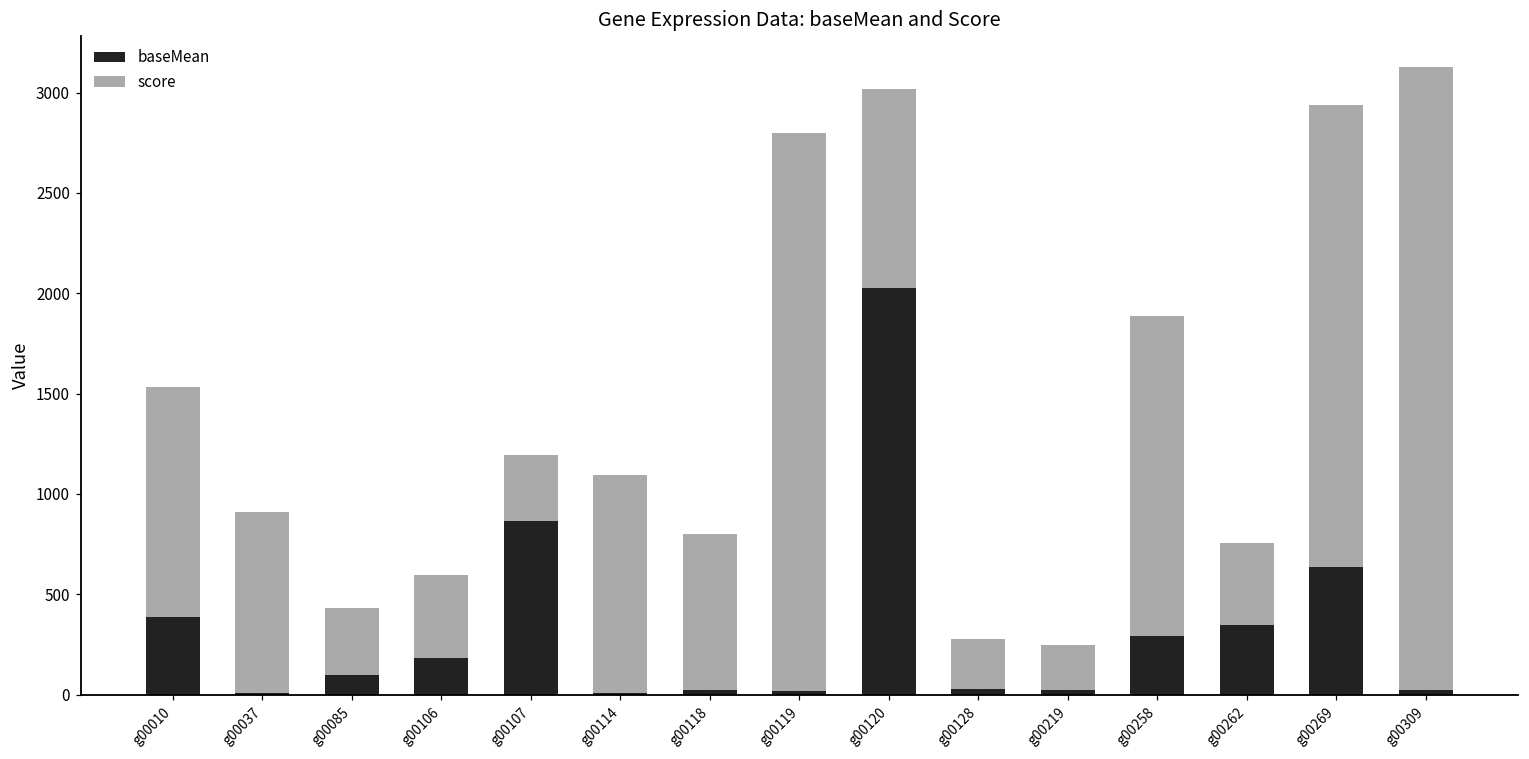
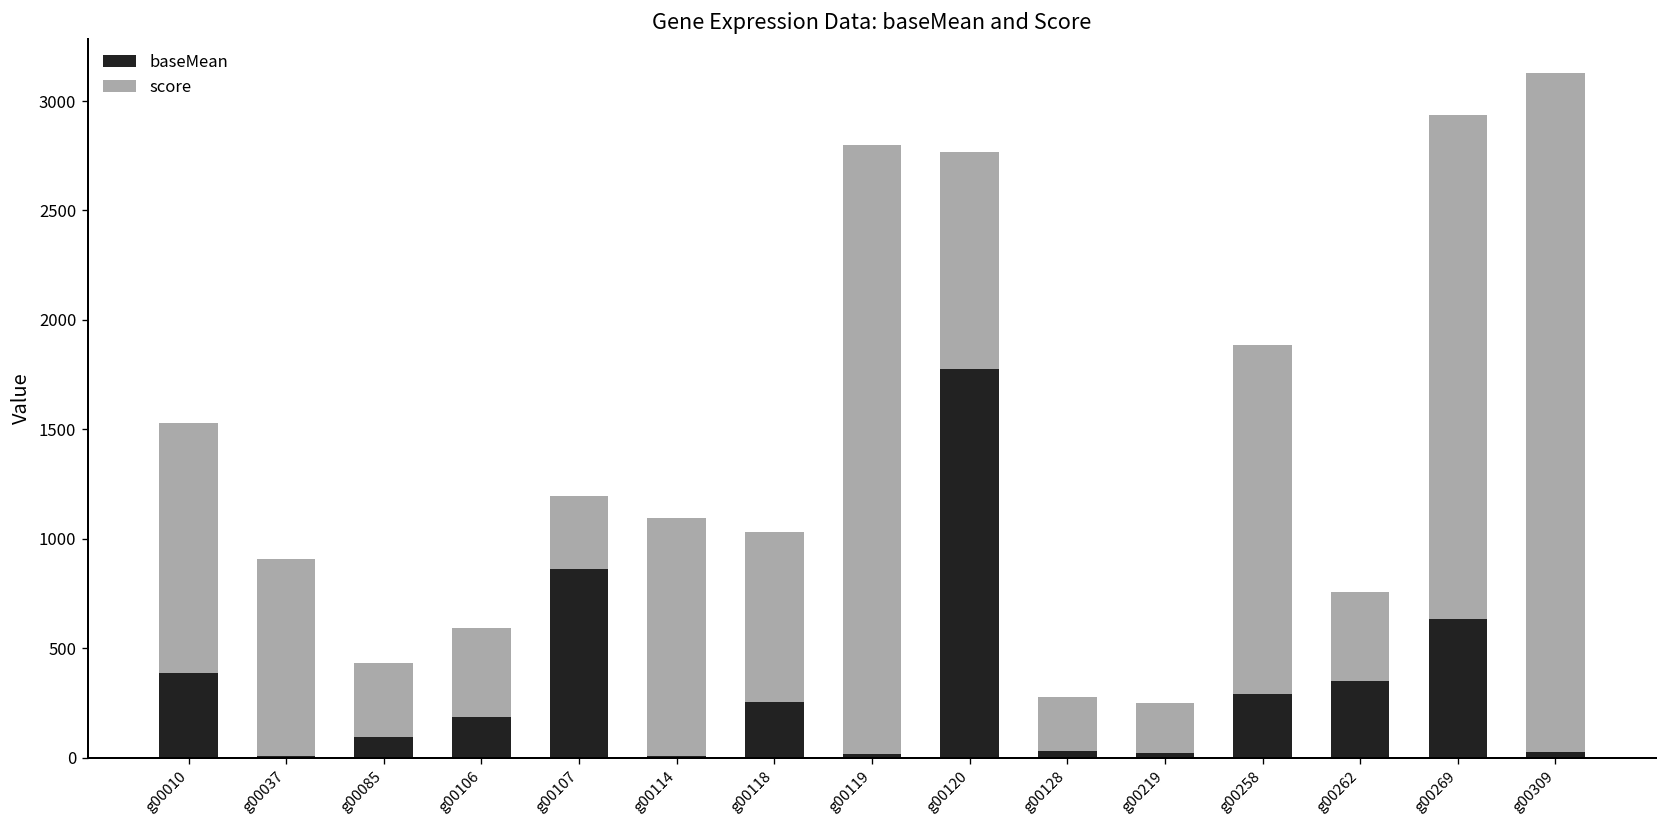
  {
    "baseMean": {
      "g00010": 390,
      "g00085": 100,
      "g00106": 180,
      "g00107": 860,
-     "g00118": 20,
+     "g00118": 260,
      "g00119": 20,
-     "g00120": 2030,
+     "g00120": 1770,
      "g00128": 30,
      "g00219": 20,
      "g00258": 290,
      "g00262": 350,
      "g00269": 630,
      "g00309": 20
    },
    "score": {
      "g00010": 1150,
      "g00037": 900,
      "g00085": 340,
      "g00106": 410,
      "g00107": 330,
      "g00114": 1090,
      "g00118": 770,
      "g00119": 2780,
      "g00120": 990,
      "g00128": 250,
      "g00219": 230,
      "g00258": 1600,
      "g00262": 410,
      "g00269": 2300,
      "g00309": 3100
    }
  }
